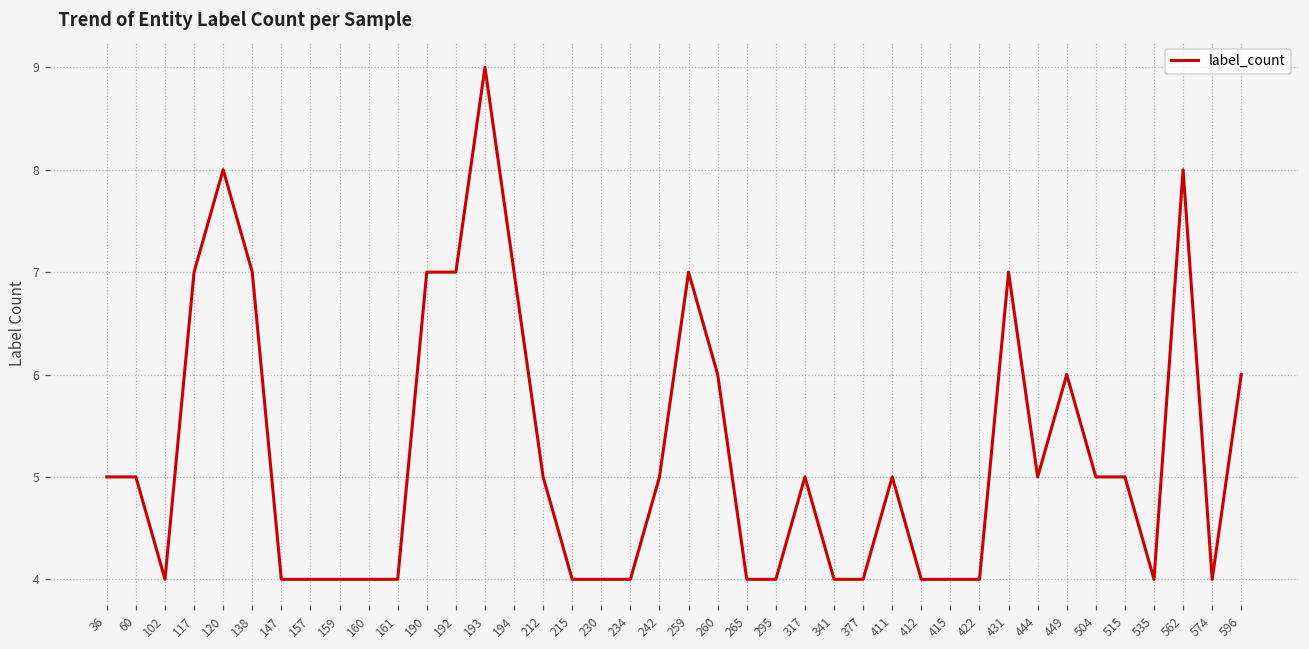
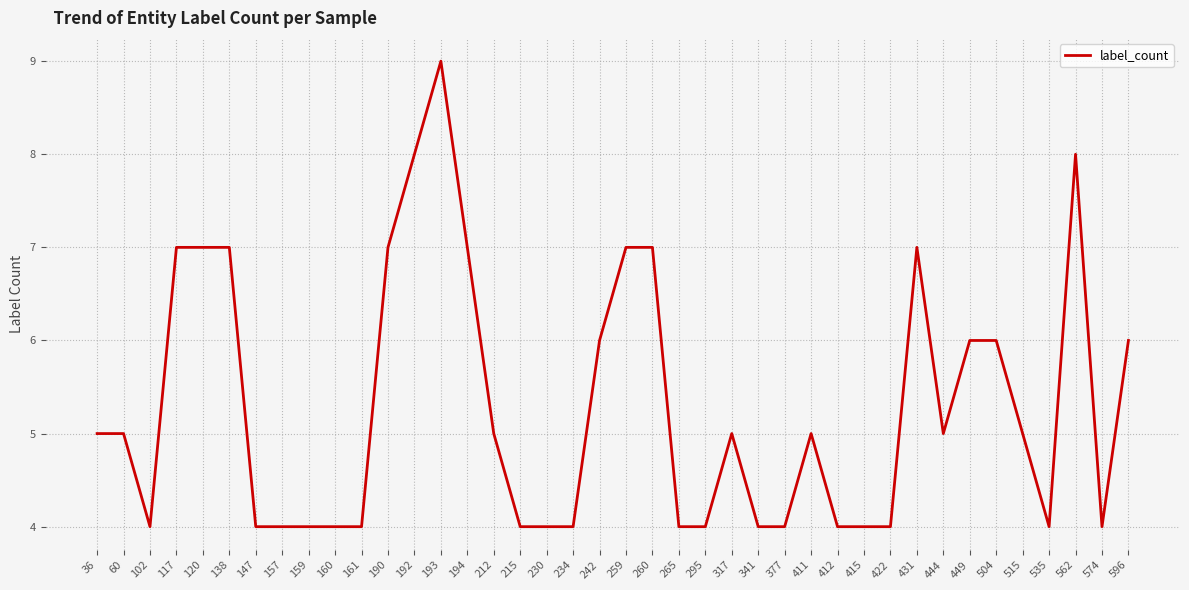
  {
    "36": 5,
    "60": 5,
    "102": 4,
    "117": 7,
-   "120": 8,
+   "120": 7,
    "138": 7,
    "147": 4,
    "157": 4,
    "159": 4,
    "160": 4,
    "161": 4,
    "190": 7,
-   "192": 7,
+   "192": 8,
    "193": 9,
    "194": 7,
    "212": 5,
    "215": 4,
    "230": 4,
    "234": 4,
-   "242": 5,
+   "242": 6,
    "259": 7,
-   "260": 6,
+   "260": 7,
    "265": 4,
    "295": 4,
    "317": 5,
    "341": 4,
    "377": 4,
    "411": 5,
    "412": 4,
    "415": 4,
    "422": 4,
    "431": 7,
    "444": 5,
    "449": 6,
-   "504": 5,
+   "504": 6,
    "515": 5,
    "535": 4,
    "562": 8,
    "574": 4,
    "596": 6
  }
